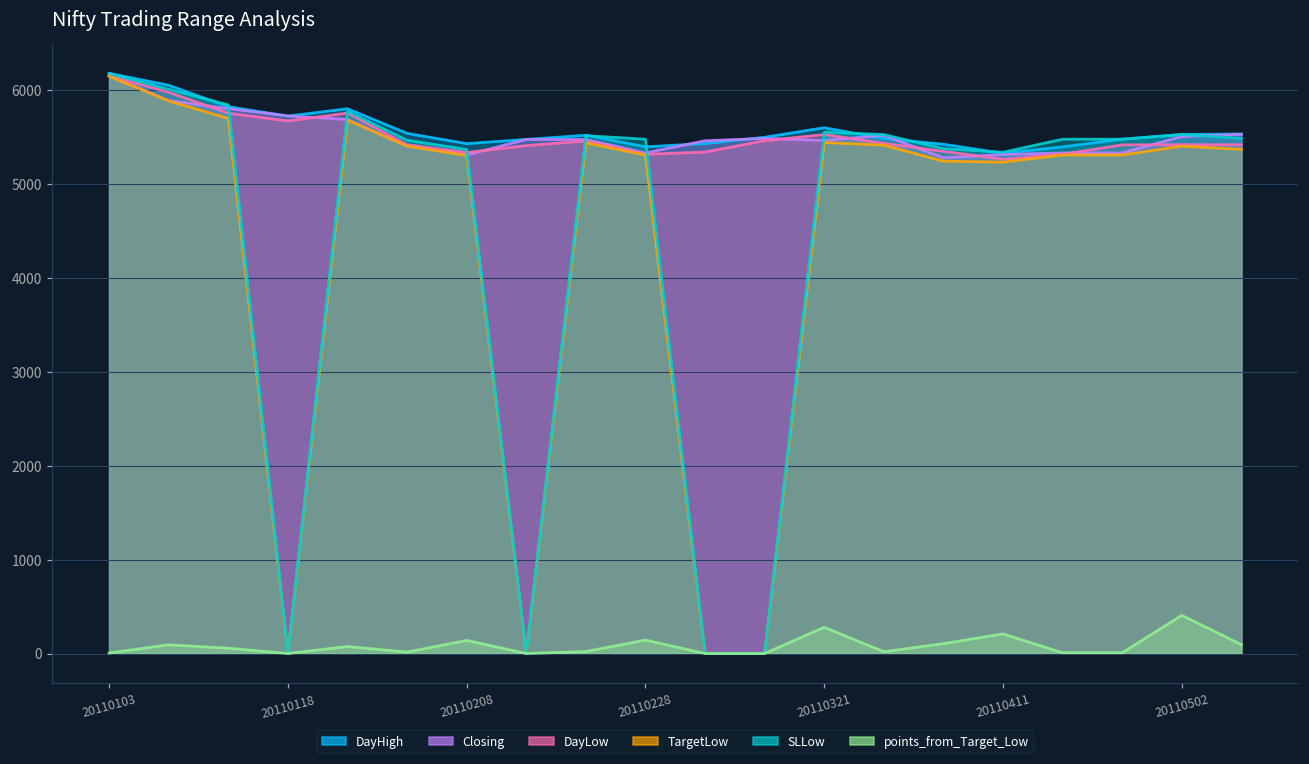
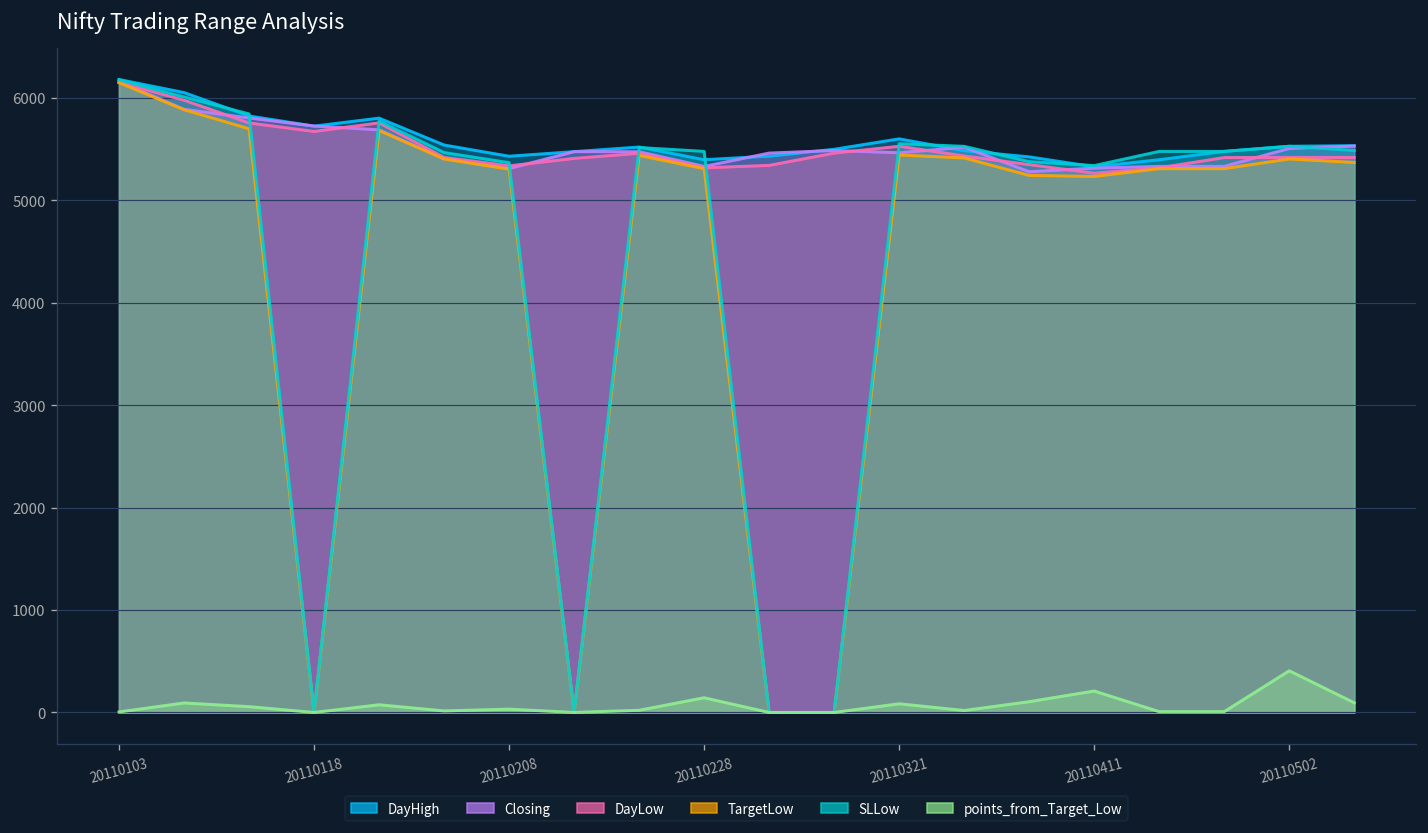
  {
    "TargetLow": {
      "20110411": 5200
    },
    "points_from_Target_Low": {
      "20110103": 0,
-     "20110208": 100,
+     "20110208": 0,
      "20110228": 100,
-     "20110321": 300,
+     "20110321": 100,
      "20110411": 200,
      "20110502": 400
    }
  }
